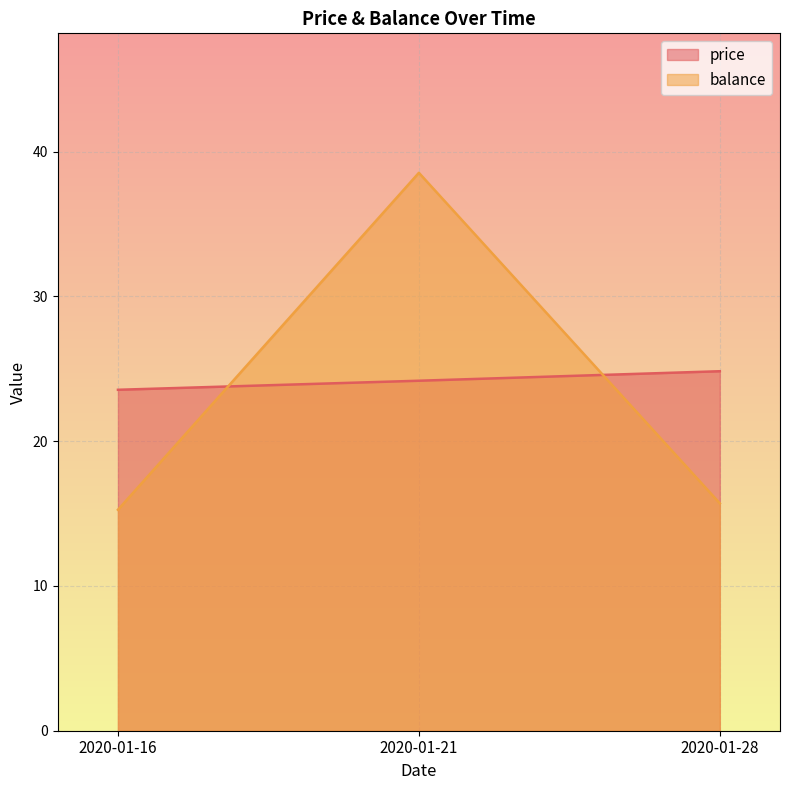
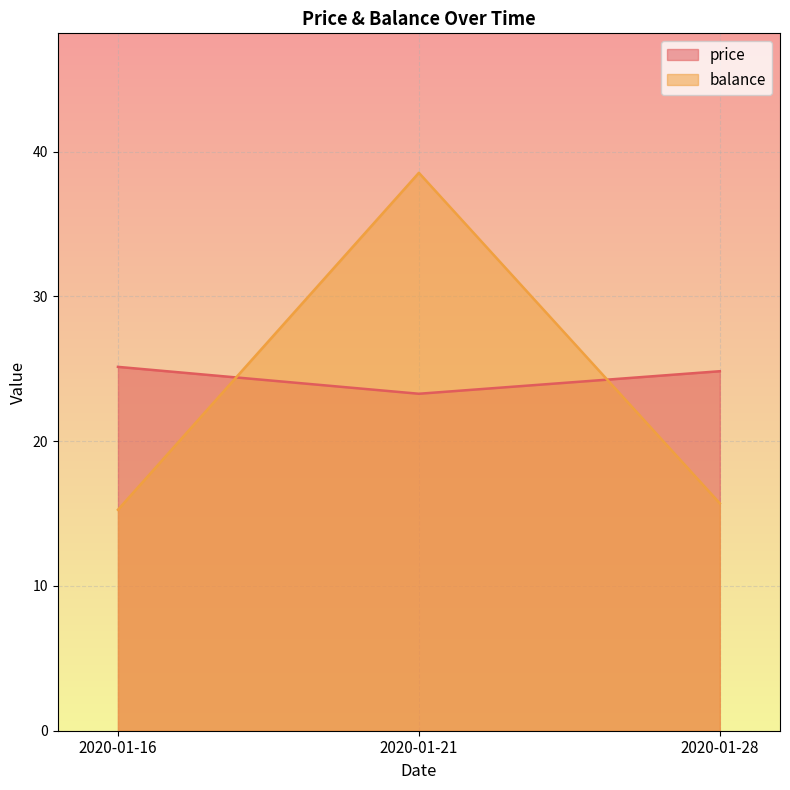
  {
    "price": {
-     "2020-01-16": 23.6,
-     "2020-01-21": 24.2,
+     "2020-01-16": 25.1,
+     "2020-01-21": 23.3,
      "2020-01-28": 24.8
    },
    "balance": {
      "2020-01-16": 15.3,
      "2020-01-21": 38.5,
      "2020-01-28": 15.7
    }
  }
